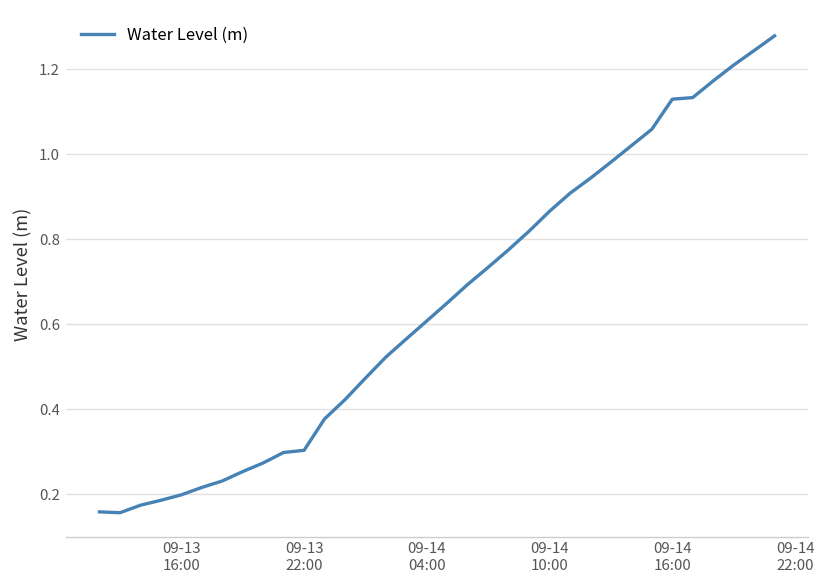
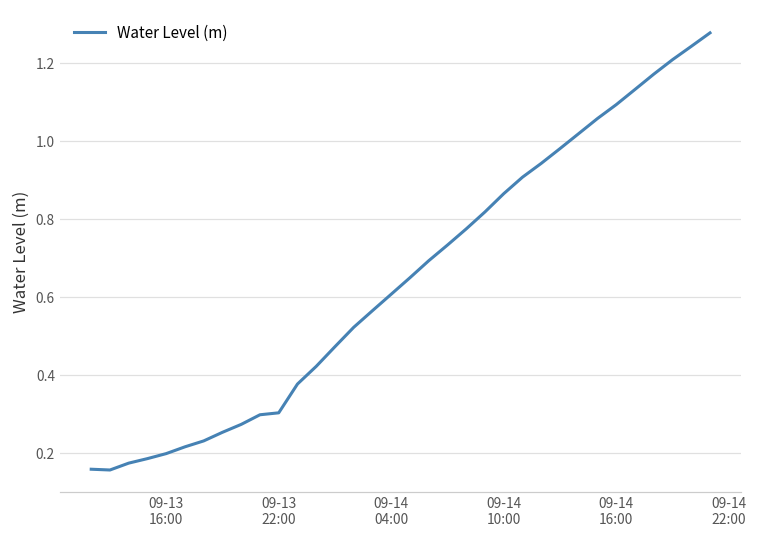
  {
    "09-13 16:00": 0.20,
    "09-13 22:00": 0.30,
    "09-14 04:00": 0.61,
    "09-14 10:00": 0.87,
-   "09-14 16:00": 1.13
+   "09-14 16:00": 1.09
  }
